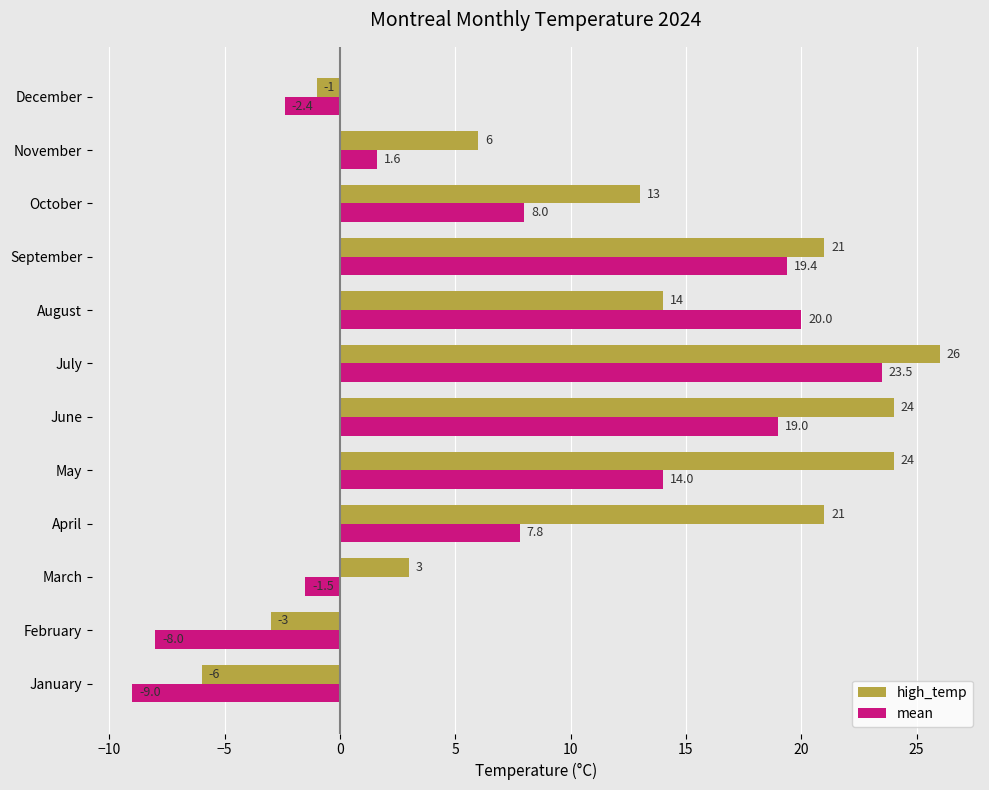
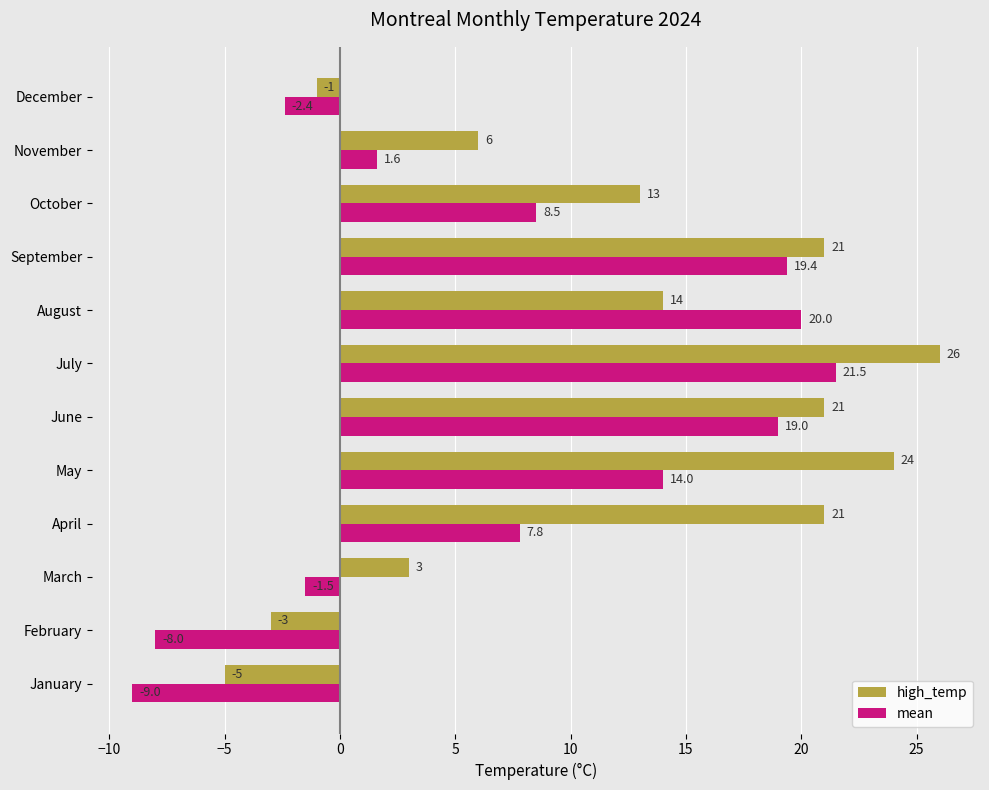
  {
    "high_temp": {
      "December": -1,
      "November": 6,
      "October": 13,
      "September": 21,
      "August": 14,
      "July": 26,
-     "June": 24,
+     "June": 21,
      "May": 24,
      "April": 21,
      "March": 3,
      "February": -3,
-     "January": -6
+     "January": -5
    },
    "mean": {
      "December": -2.4,
      "November": 1.6,
-     "October": 8.0,
+     "October": 8.5,
      "September": 19.4,
      "August": 20.0,
-     "July": 23.5,
+     "July": 21.5,
      "June": 19.0,
      "May": 14.0,
      "April": 7.8,
      "March": -1.5,
      "February": -8.0,
      "January": -9.0
    }
  }
